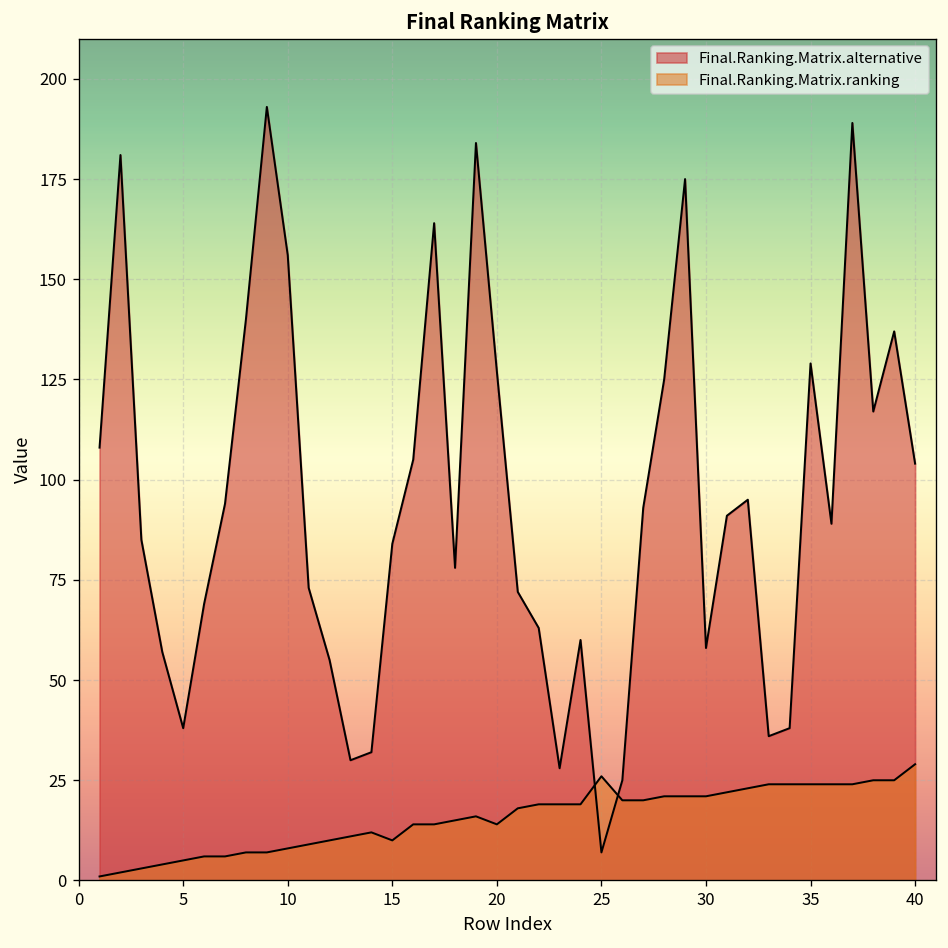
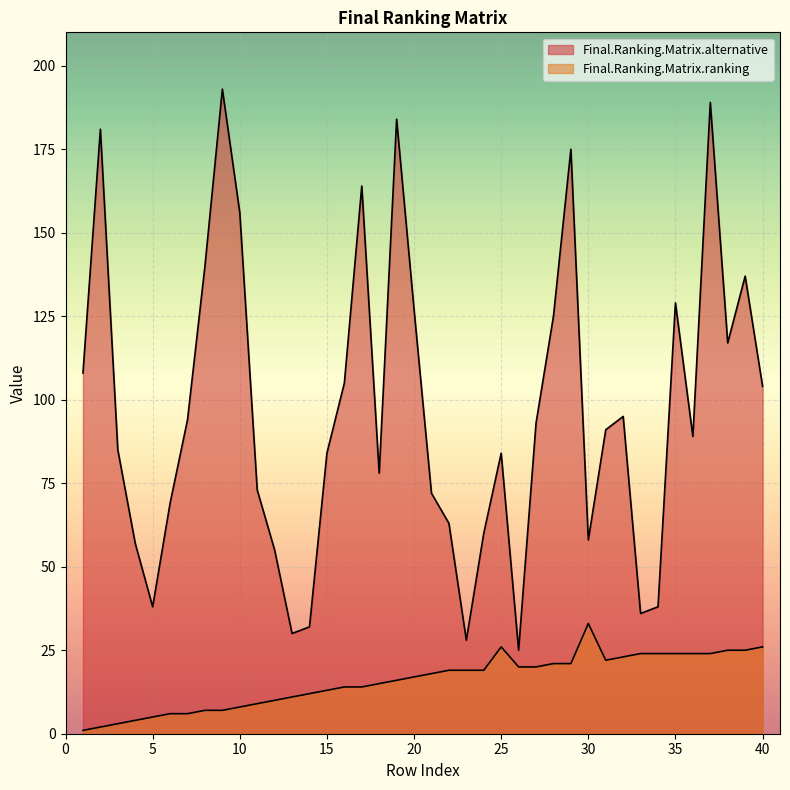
  {
    "Final.Ranking.Matrix.alternative": {
      "5": 38,
      "10": 156,
      "15": 84,
      "20": 127,
-     "25": 7,
+     "25": 84,
      "30": 58,
      "35": 129,
      "40": 104
    },
    "Final.Ranking.Matrix.ranking": {
      "5": 5,
      "10": 8,
-     "15": 10,
-     "20": 14,
+     "15": 13,
+     "20": 17,
      "25": 26,
-     "30": 21,
+     "30": 33,
      "35": 24,
-     "40": 29
+     "40": 26
    }
  }
